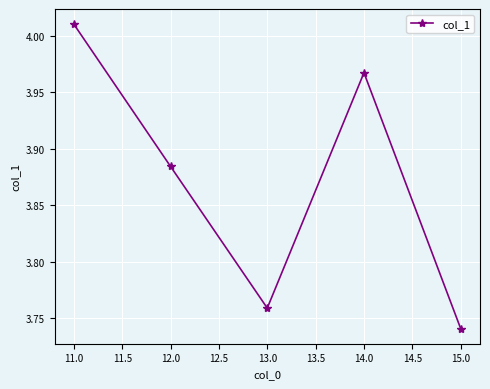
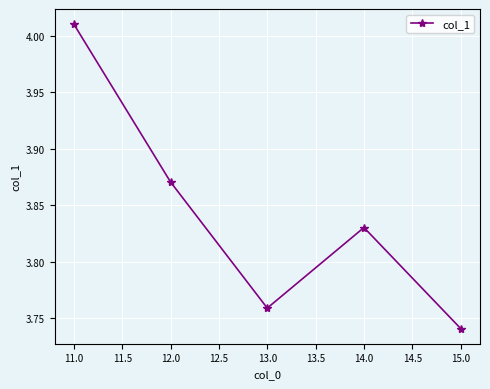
  {
    "11.0": 4.010,
-   "12.0": 3.884,
+   "12.0": 3.870,
    "13.0": 3.759,
-   "14.0": 3.967,
+   "14.0": 3.830,
    "15.0": 3.741
  }
